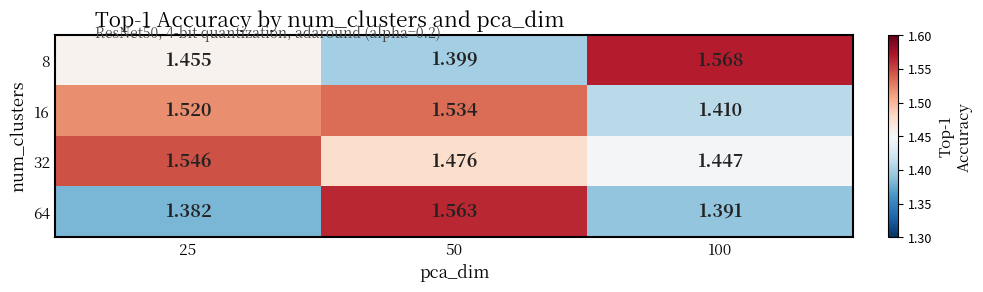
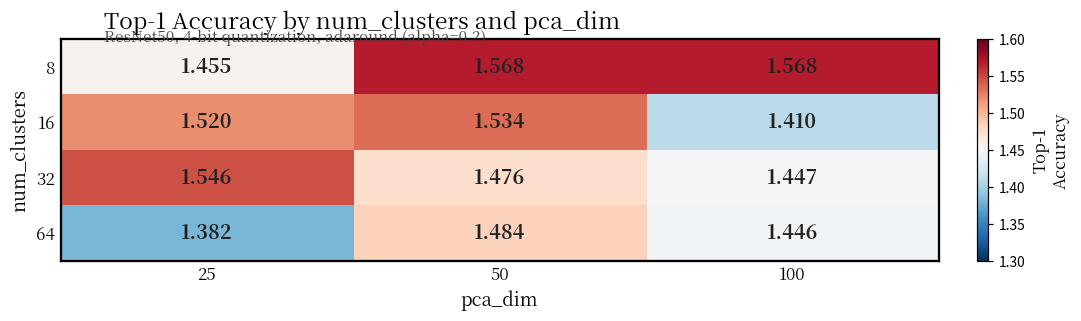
  {
    "8": {
      "25": 1.455,
-     "50": 1.399,
+     "50": 1.568,
      "100": 1.568
    },
    "16": {
      "25": 1.520,
      "50": 1.534,
      "100": 1.410
    },
    "32": {
      "25": 1.546,
      "50": 1.476,
      "100": 1.447
    },
    "64": {
      "25": 1.382,
-     "50": 1.563,
-     "100": 1.391
+     "50": 1.484,
+     "100": 1.446
    }
  }
